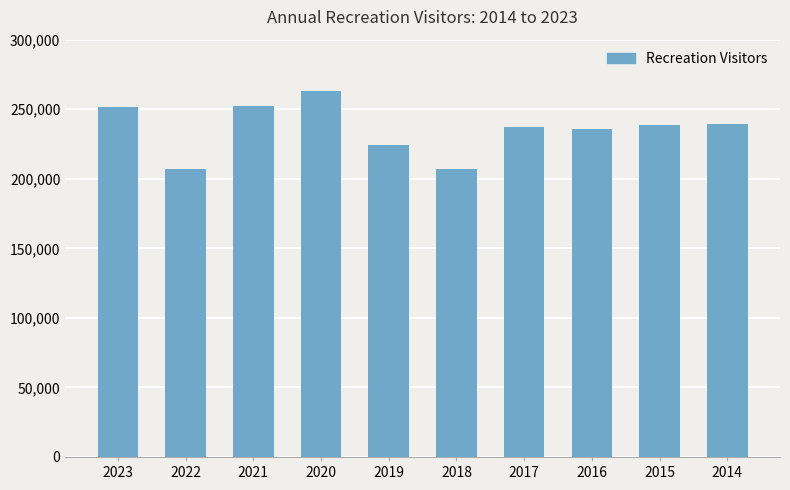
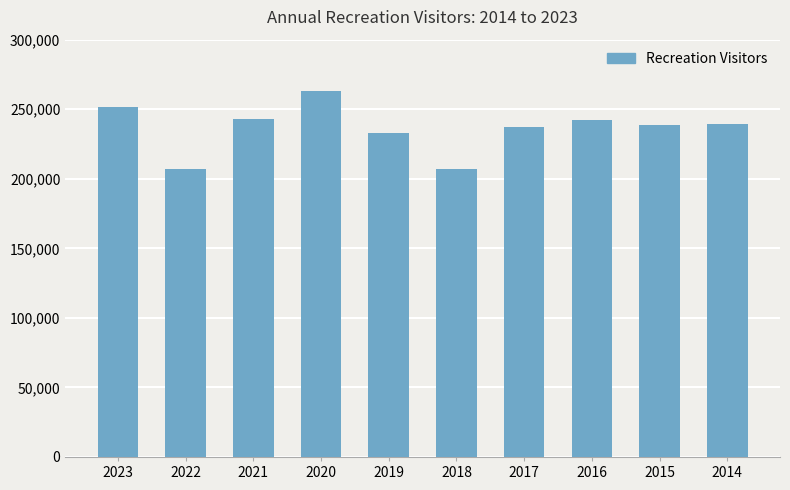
  {
    "2023": "252,000",
    "2022": "207,000",
-   "2021": "252,000",
+   "2021": "243,000",
    "2020": "263,000",
-   "2019": "224,000",
+   "2019": "233,000",
    "2018": "207,000",
    "2017": "237,000",
-   "2016": "236,000",
+   "2016": "242,000",
    "2015": "238,000",
    "2014": "239,000"
  }
